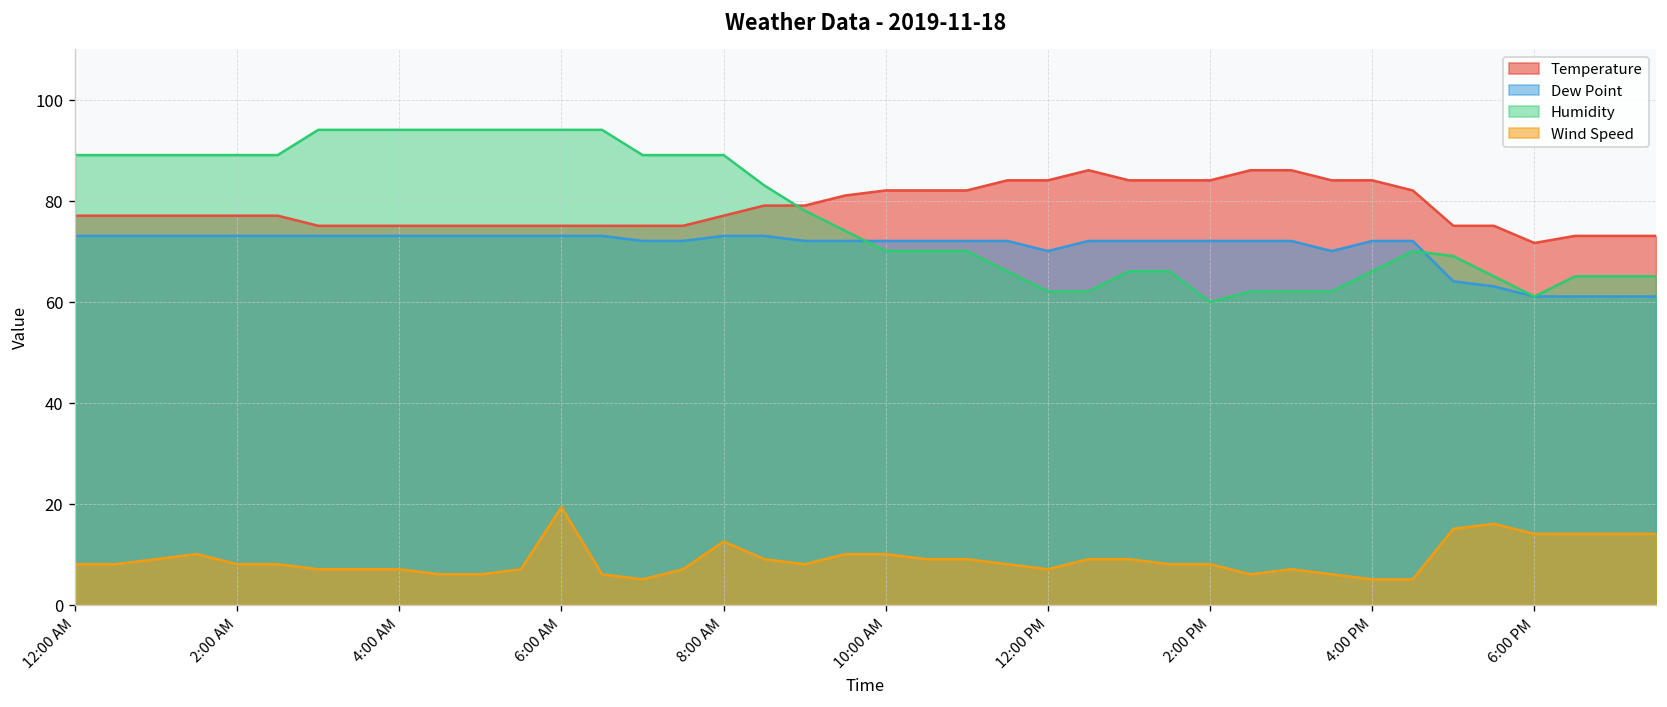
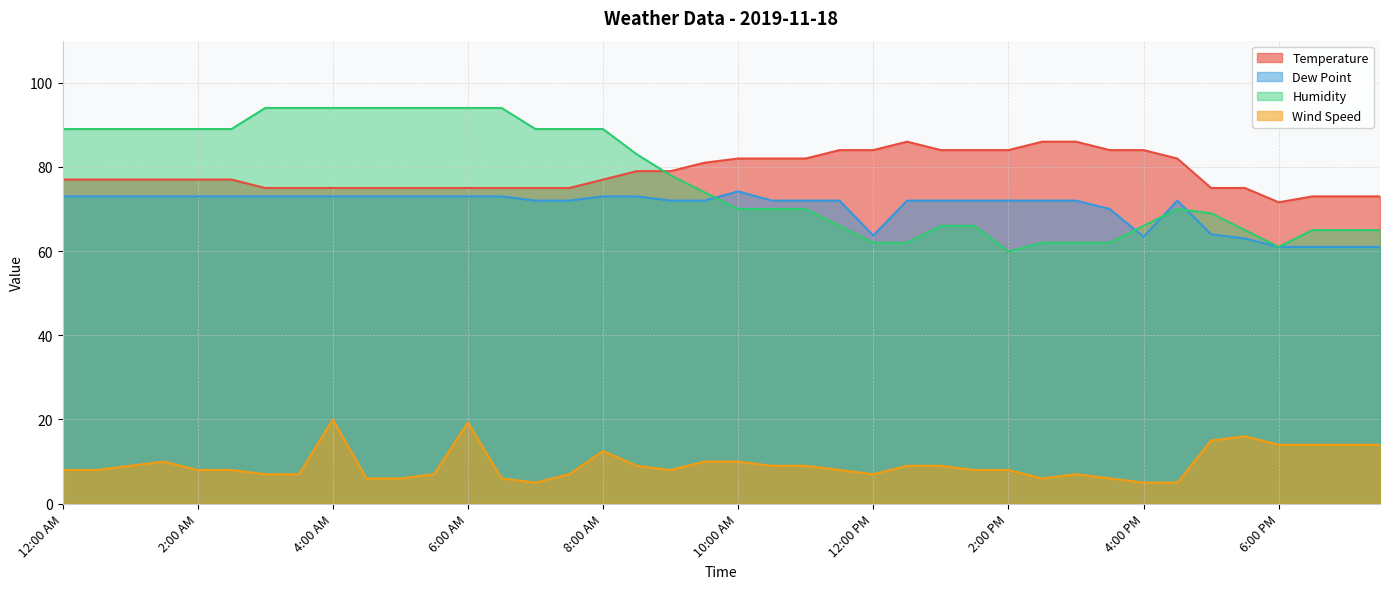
  {
    "Temperature": {
      "12:00 AM": 77,
      "2:00 AM": 77,
      "4:00 AM": 75,
      "6:00 AM": 75,
      "8:00 AM": 77,
      "10:00 AM": 82,
      "12:00 PM": 84,
      "2:00 PM": 84,
      "4:00 PM": 84,
      "6:00 PM": 72
    },
    "Dew Point": {
      "12:00 AM": 73,
      "2:00 AM": 73,
      "4:00 AM": 73,
      "6:00 AM": 73,
      "8:00 AM": 73,
-     "10:00 AM": 72,
-     "12:00 PM": 70,
+     "10:00 AM": 74,
+     "12:00 PM": 64,
      "2:00 PM": 72,
-     "4:00 PM": 72
+     "4:00 PM": 63
    },
    "Humidity": {
      "12:00 AM": 89,
      "2:00 AM": 89,
      "4:00 AM": 94,
      "6:00 AM": 94,
      "8:00 AM": 89,
      "10:00 AM": 70,
      "12:00 PM": 62,
      "2:00 PM": 60,
      "4:00 PM": 66
    },
    "Wind Speed": {
      "12:00 AM": 8,
      "2:00 AM": 8,
-     "4:00 AM": 7,
+     "4:00 AM": 20,
      "6:00 AM": 19,
      "8:00 AM": 13,
      "10:00 AM": 10,
      "12:00 PM": 7,
      "2:00 PM": 8,
      "4:00 PM": 5,
      "6:00 PM": 14
    }
  }
